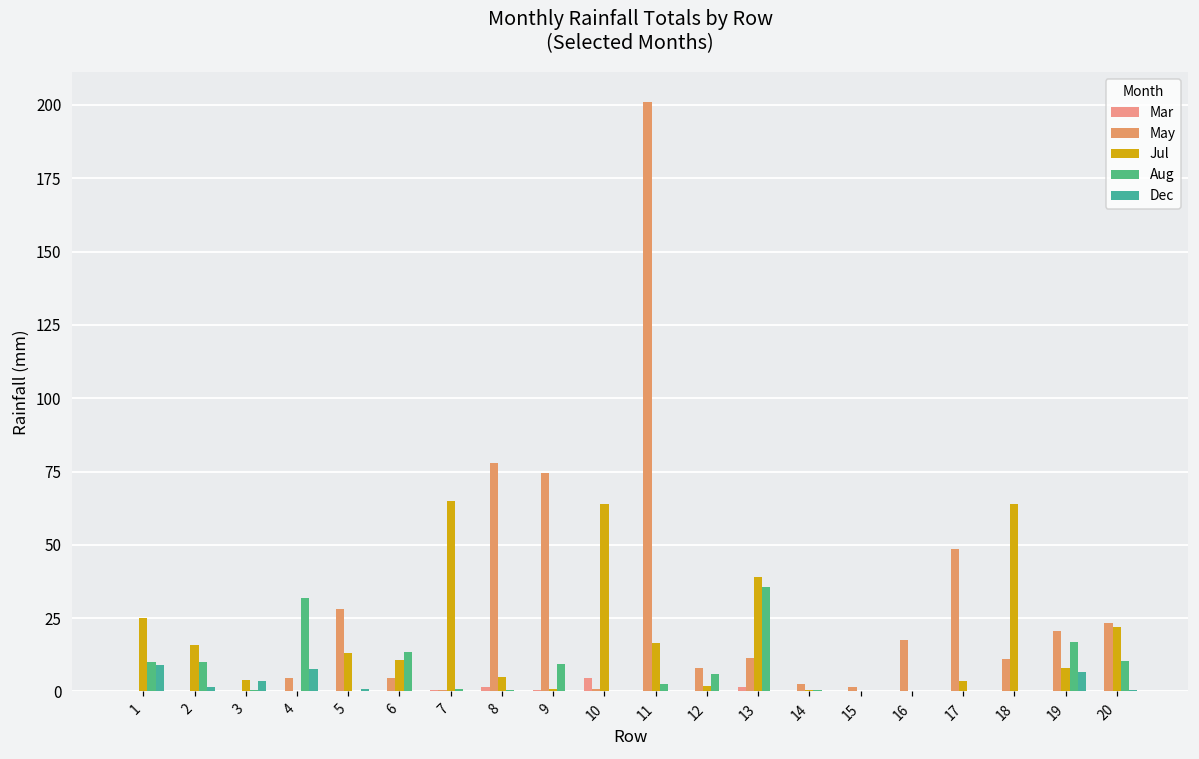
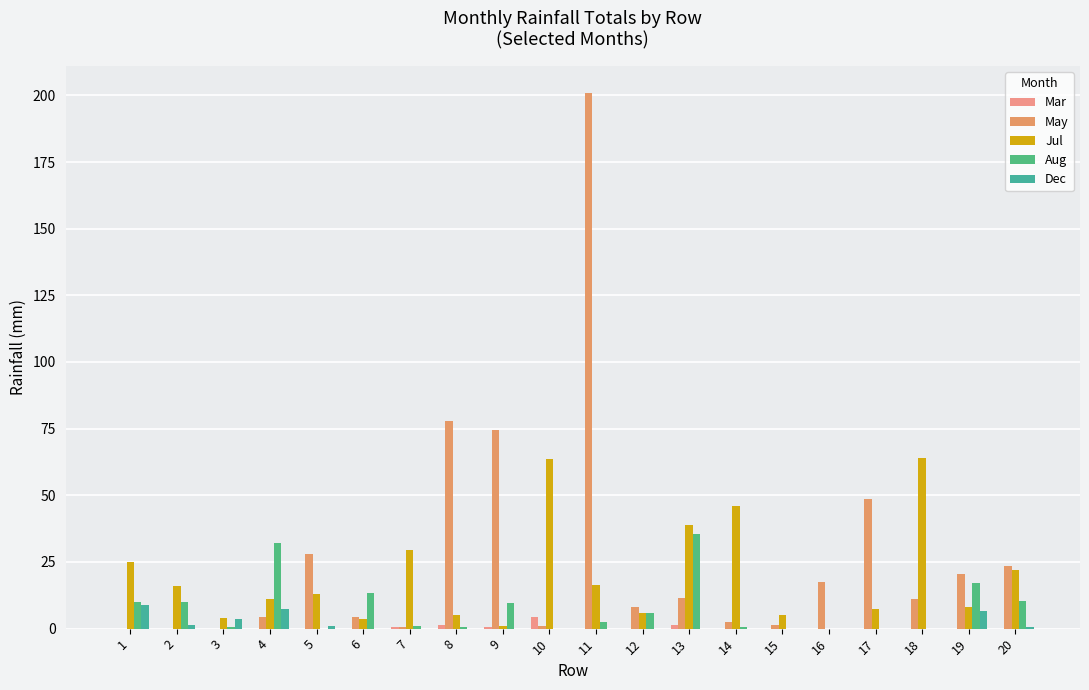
  {
    "Jul": {
      "1": 25,
      "2": 16,
      "3": 4,
-     "4": 0,
+     "4": 11,
      "5": 13,
-     "6": 11,
-     "7": 65,
+     "6": 4,
+     "7": 30,
      "8": 5,
      "9": 1,
      "10": 64,
      "11": 17,
-     "12": 2,
+     "12": 6,
      "13": 39,
-     "14": 1,
-     "15": 0,
+     "14": 46,
+     "15": 5,
      "16": 0,
-     "17": 4,
+     "17": 8,
      "18": 64,
      "19": 8,
      "20": 22
    }
  }
